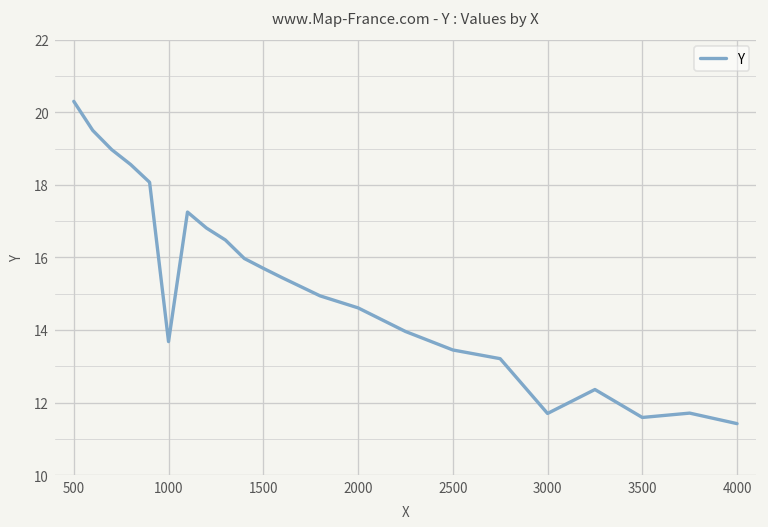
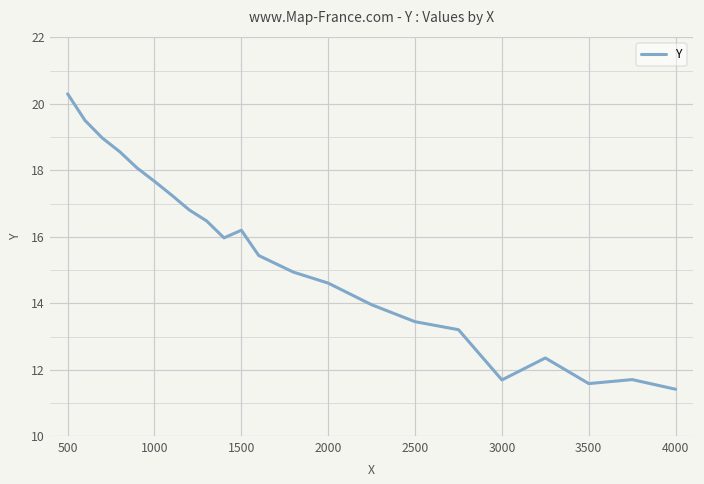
  {
    "500": 20.3,
-   "1000": 13.7,
-   "1500": 15.7,
+   "1000": 17.7,
+   "1500": 16.2,
    "2000": 14.6,
    "2500": 13.5,
    "3000": 11.7,
    "3500": 11.6,
    "4000": 11.4
  }
